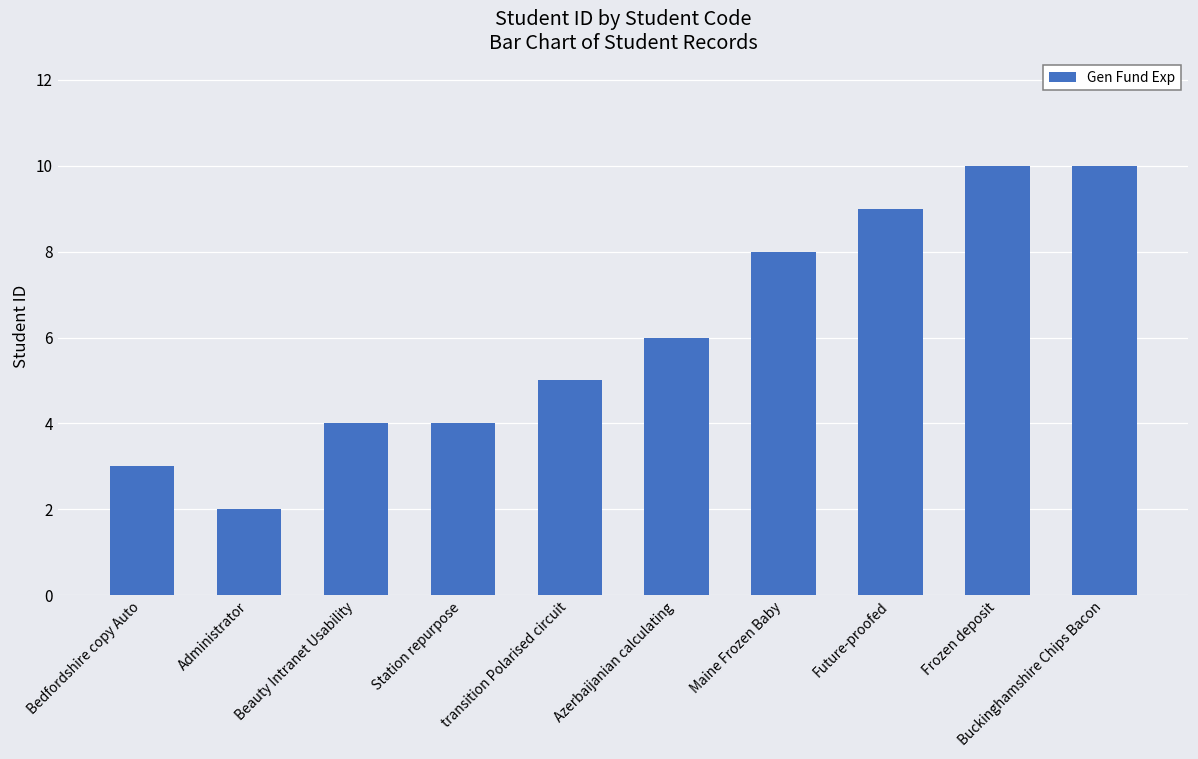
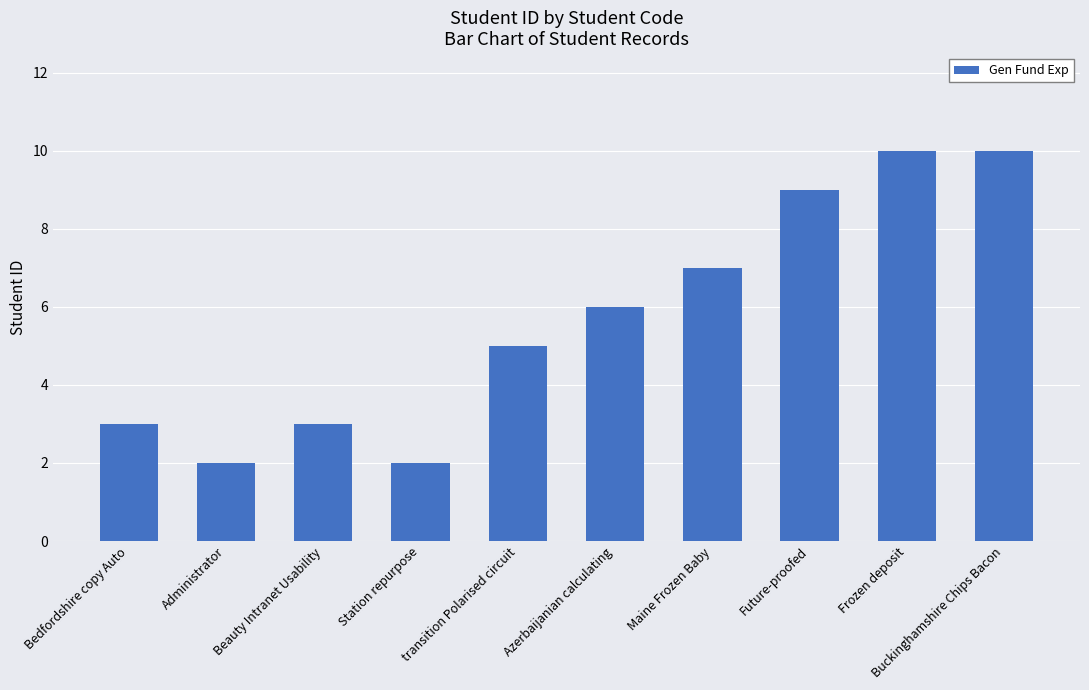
  {
    "Bedfordshire copy Auto": 3,
    "Administrator": 2,
-   "Beauty Intranet Usability": 4,
-   "Station repurpose": 4,
+   "Beauty Intranet Usability": 3,
+   "Station repurpose": 2,
    "transition Polarised circuit": 5,
    "Azerbaijanian calculating": 6,
-   "Maine Frozen Baby": 8,
+   "Maine Frozen Baby": 7,
    "Future-proofed": 9,
    "Frozen deposit": 10,
    "Buckinghamshire Chips Bacon": 10
  }
